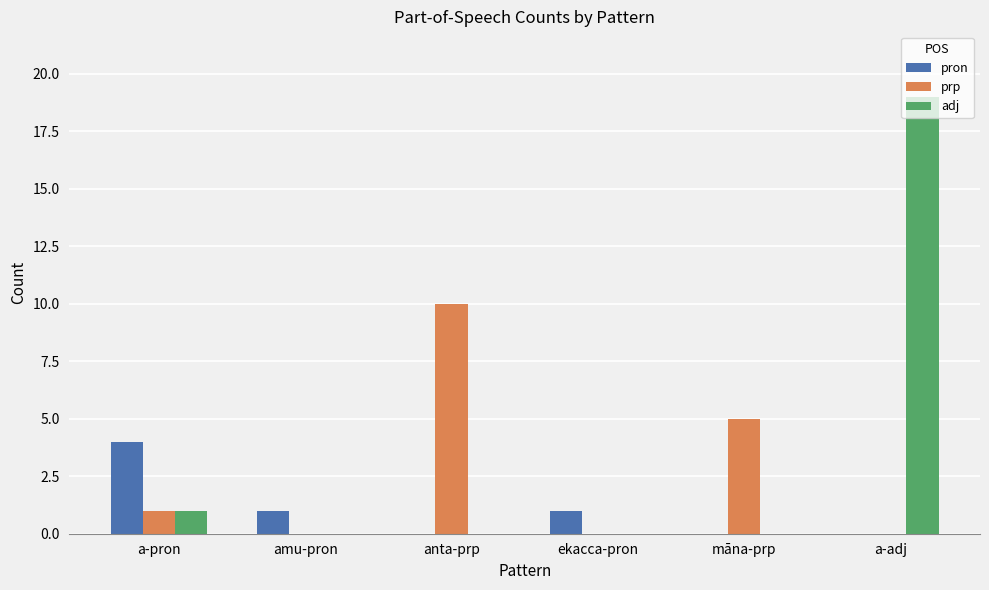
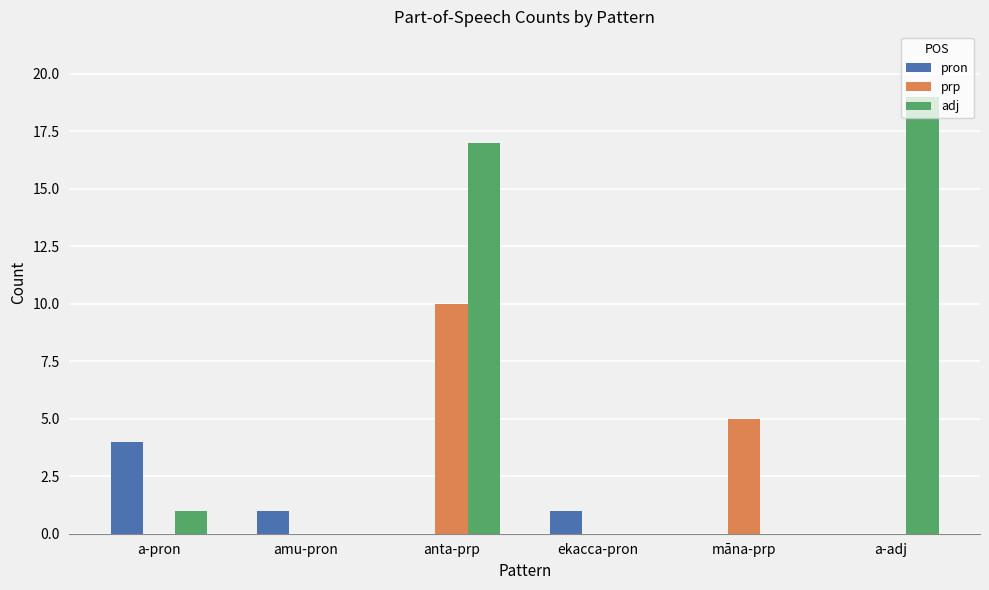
  {
    "pron": {
      "a-pron": 4,
      "amu-pron": 1,
      "anta-prp": 0,
      "ekacca-pron": 1,
      "māna-prp": 0,
      "a-adj": 0
    },
    "prp": {
-     "a-pron": 1,
+     "a-pron": 0,
      "amu-pron": 0,
      "anta-prp": 10,
      "ekacca-pron": 0,
      "māna-prp": 5,
      "a-adj": 0
    },
    "adj": {
      "a-pron": 1,
      "amu-pron": 0,
-     "anta-prp": 0,
+     "anta-prp": 17,
      "ekacca-pron": 0,
      "māna-prp": 0
    }
  }
